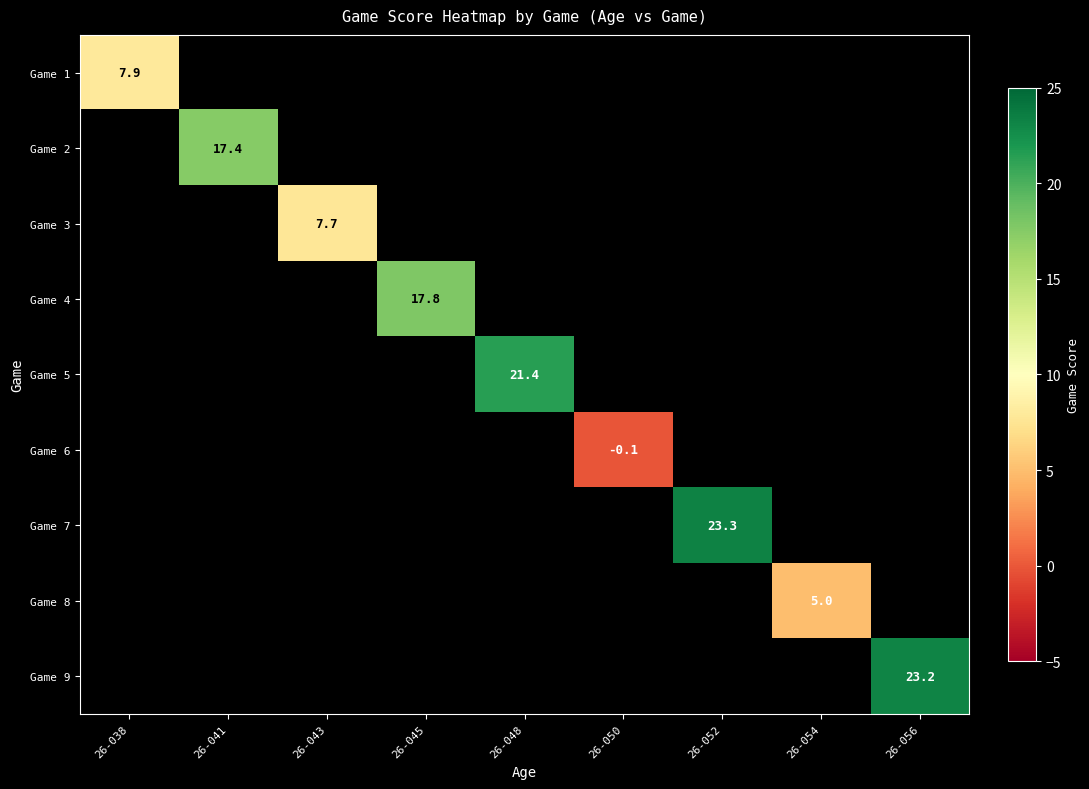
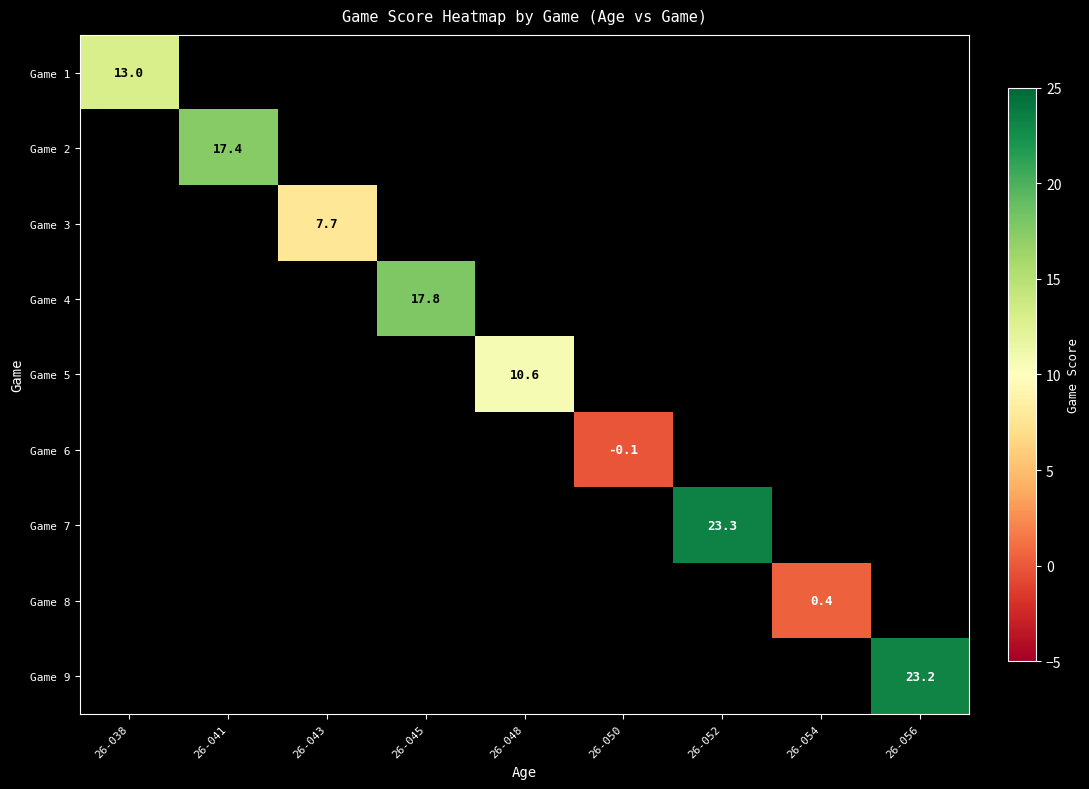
  {
    "Game 1": {
-     "26-038": 7.9
+     "26-038": 13.0
    },
    "Game 2": {
      "26-041": 17.4
    },
    "Game 3": {
      "26-043": 7.7
    },
    "Game 4": {
      "26-045": 17.8
    },
    "Game 5": {
-     "26-048": 21.4
+     "26-048": 10.6
    },
    "Game 6": {
      "26-050": -0.1
    },
    "Game 7": {
      "26-052": 23.3
    },
    "Game 8": {
-     "26-054": 5.0
+     "26-054": 0.4
    },
    "Game 9": {
      "26-056": 23.2
    }
  }
